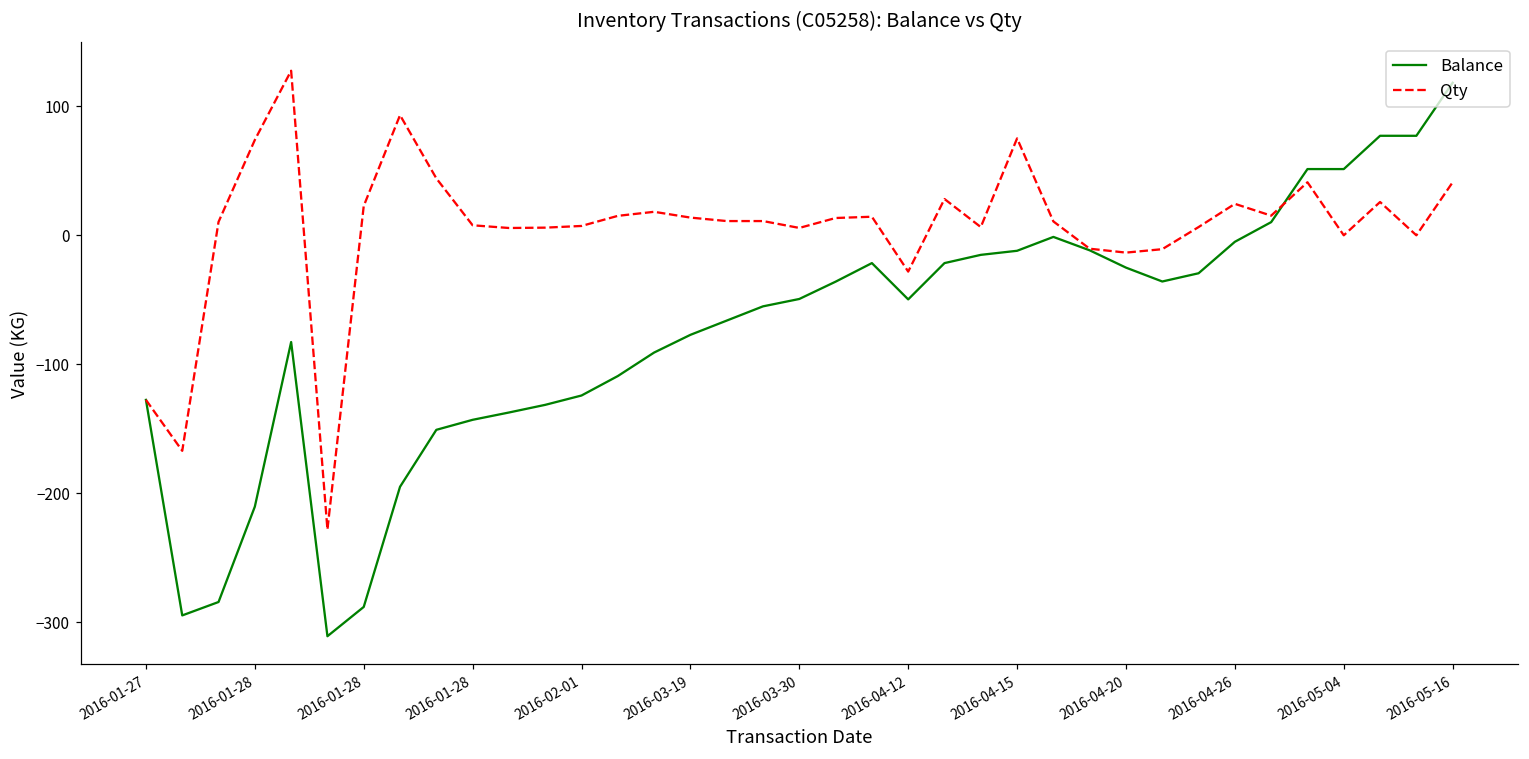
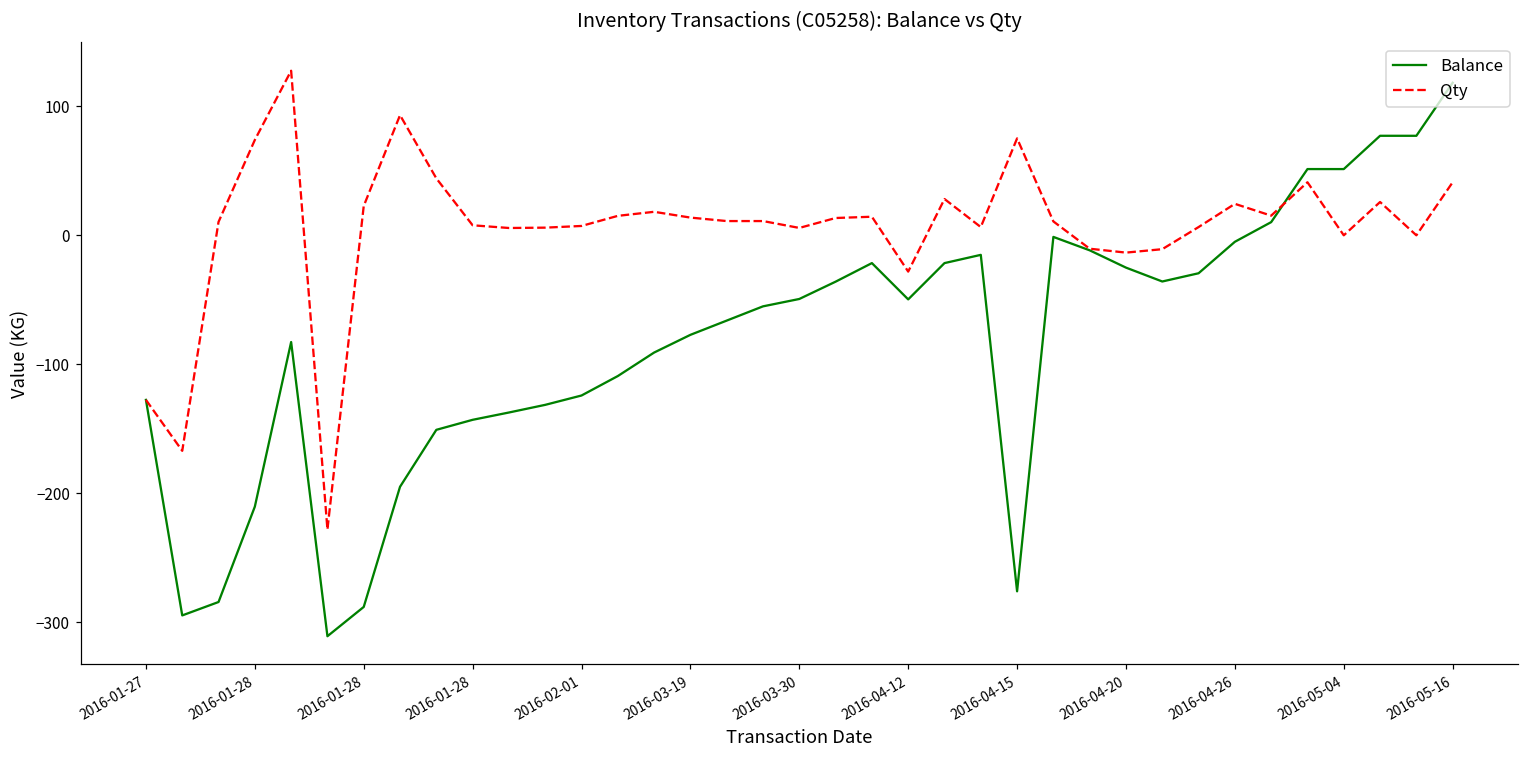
  {
    "Balance": {
      "2016-03-19": -77,
-     "2016-04-15": -12
+     "2016-04-15": -276
    },
    "Qty": {
      "2016-03-19": 14,
      "2016-04-15": 75
    }
  }
